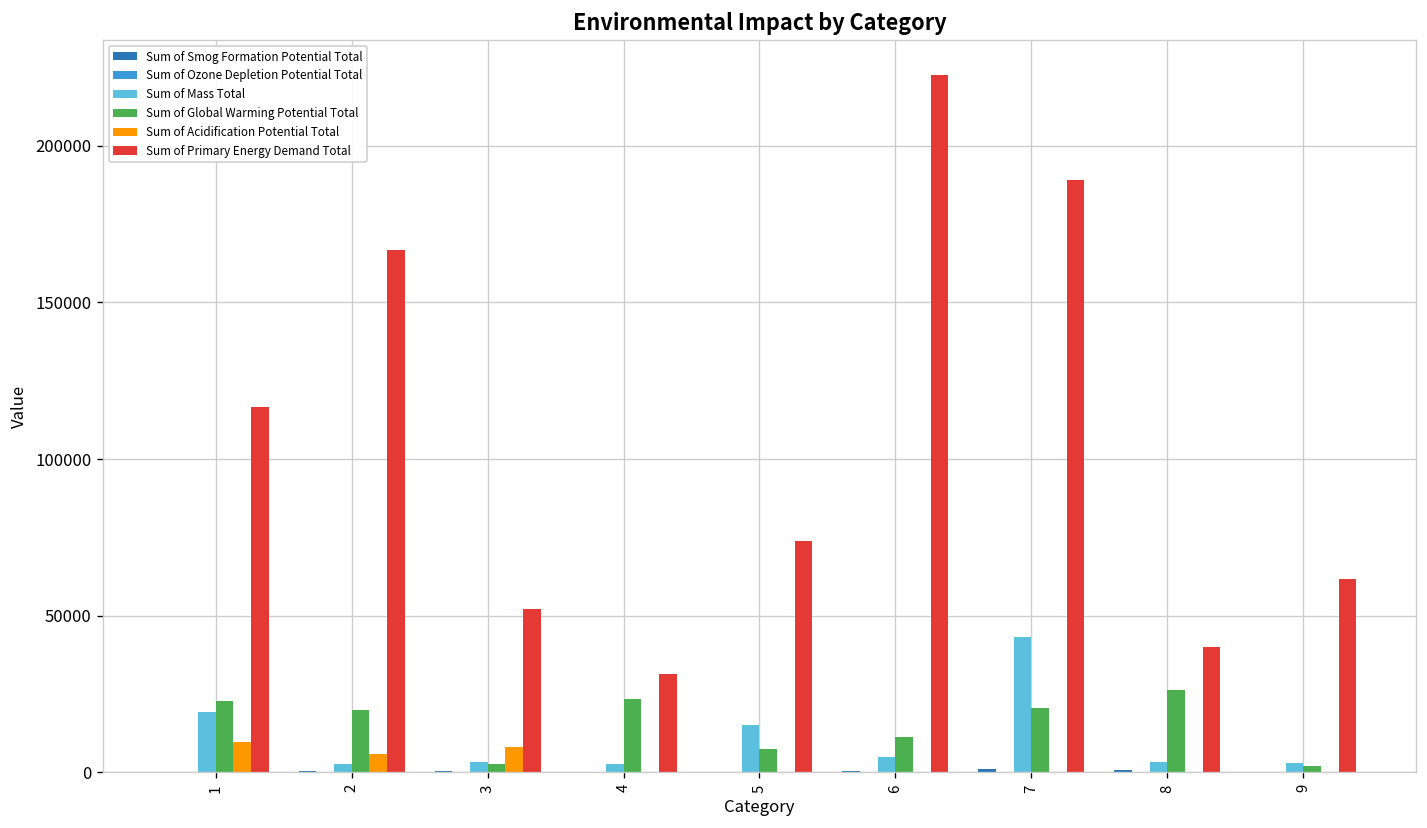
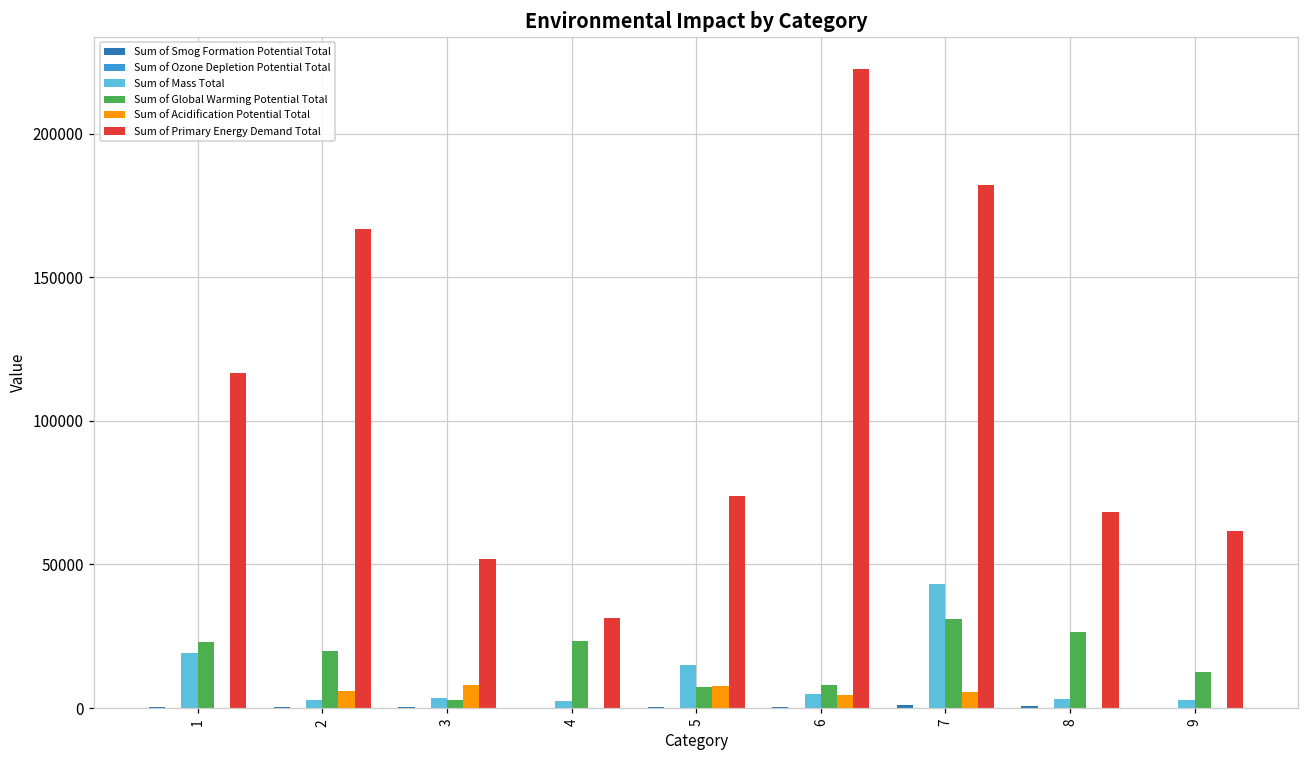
  {
    "Sum of Global Warming Potential Total": {
      "1": 23000,
      "2": 20000,
      "3": 3000,
      "4": 23000,
      "5": 7000,
-     "6": 11000,
-     "7": 21000,
+     "6": 8000,
+     "7": 31000,
      "8": 26000,
-     "9": 2000
+     "9": 12000
    },
    "Sum of Acidification Potential Total": {
-     "1": 10000,
+     "1": 0,
      "2": 6000,
      "3": 8000,
-     "5": 0,
-     "6": 0,
-     "7": 0
+     "5": 8000,
+     "6": 5000,
+     "7": 6000
    },
    "Sum of Primary Energy Demand Total": {
      "1": 117000,
      "2": 167000,
      "3": 52000,
      "4": 31000,
      "5": 74000,
      "6": 223000,
-     "7": 189000,
-     "8": 40000,
+     "7": 182000,
+     "8": 68000,
      "9": 62000
    }
  }
